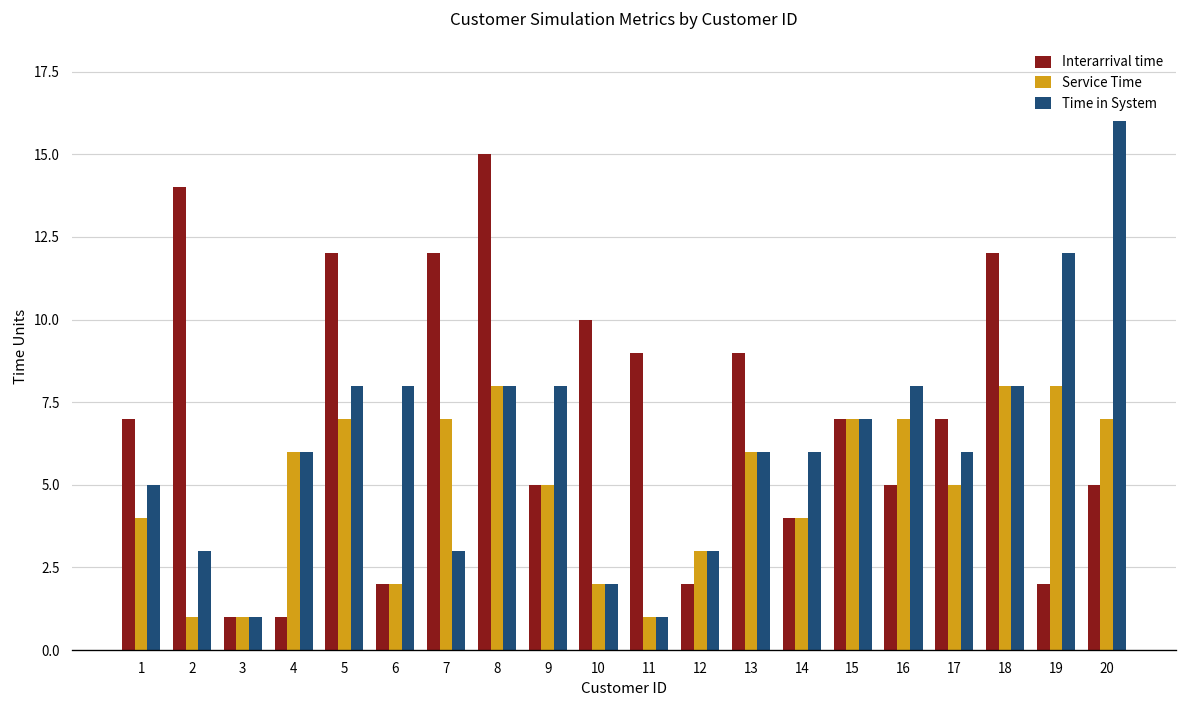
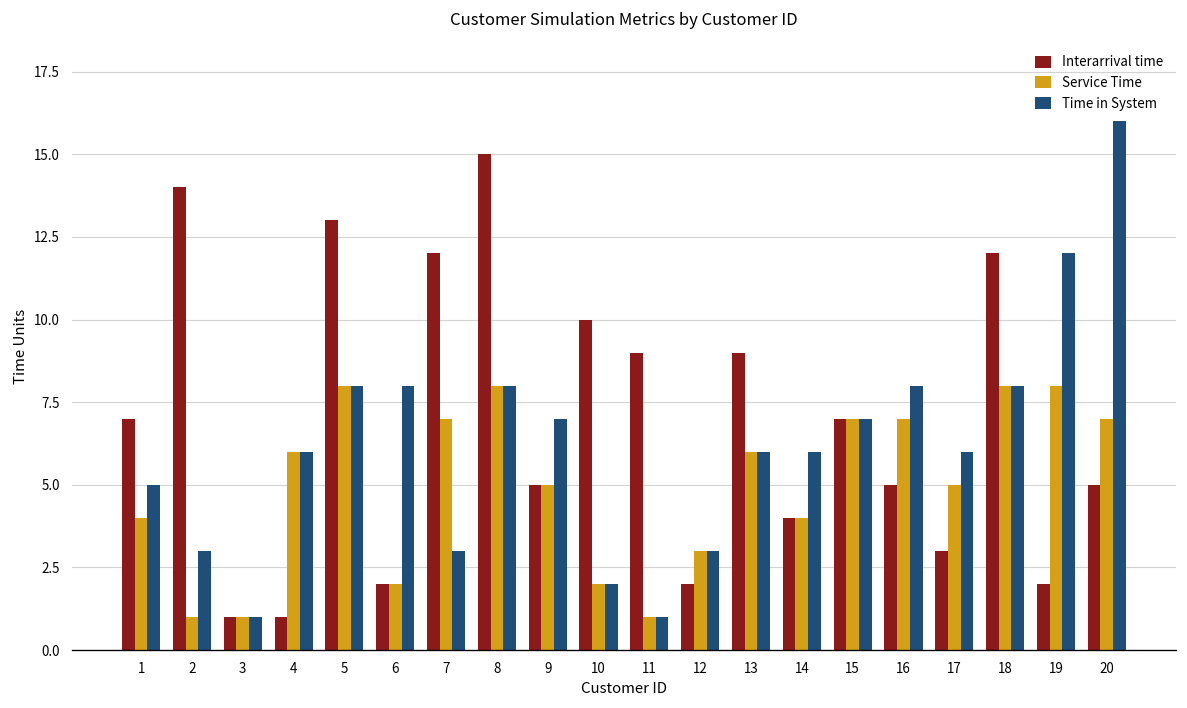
  {
    "Interarrival time": {
      "1": 7,
      "2": 14,
      "3": 1,
      "4": 1,
-     "5": 12,
+     "5": 13,
      "6": 2,
      "7": 12,
      "8": 15,
      "9": 5,
      "10": 10,
      "11": 9,
      "12": 2,
      "13": 9,
      "14": 4,
      "15": 7,
      "16": 5,
-     "17": 7,
+     "17": 3,
      "18": 12,
      "19": 2,
      "20": 5
    },
    "Service Time": {
      "1": 4,
      "2": 1,
      "3": 1,
      "4": 6,
-     "5": 7,
+     "5": 8,
      "6": 2,
      "7": 7,
      "8": 8,
      "9": 5,
      "10": 2,
      "11": 1,
      "12": 3,
      "13": 6,
      "14": 4,
      "15": 7,
      "16": 7,
      "17": 5,
      "18": 8,
      "19": 8,
      "20": 7
    },
    "Time in System": {
      "1": 5,
      "2": 3,
      "3": 1,
      "4": 6,
      "5": 8,
      "6": 8,
      "7": 3,
      "8": 8,
-     "9": 8,
+     "9": 7,
      "10": 2,
      "11": 1,
      "12": 3,
      "13": 6,
      "14": 6,
      "15": 7,
      "16": 8,
      "17": 6,
      "18": 8,
      "19": 12,
      "20": 16
    }
  }
